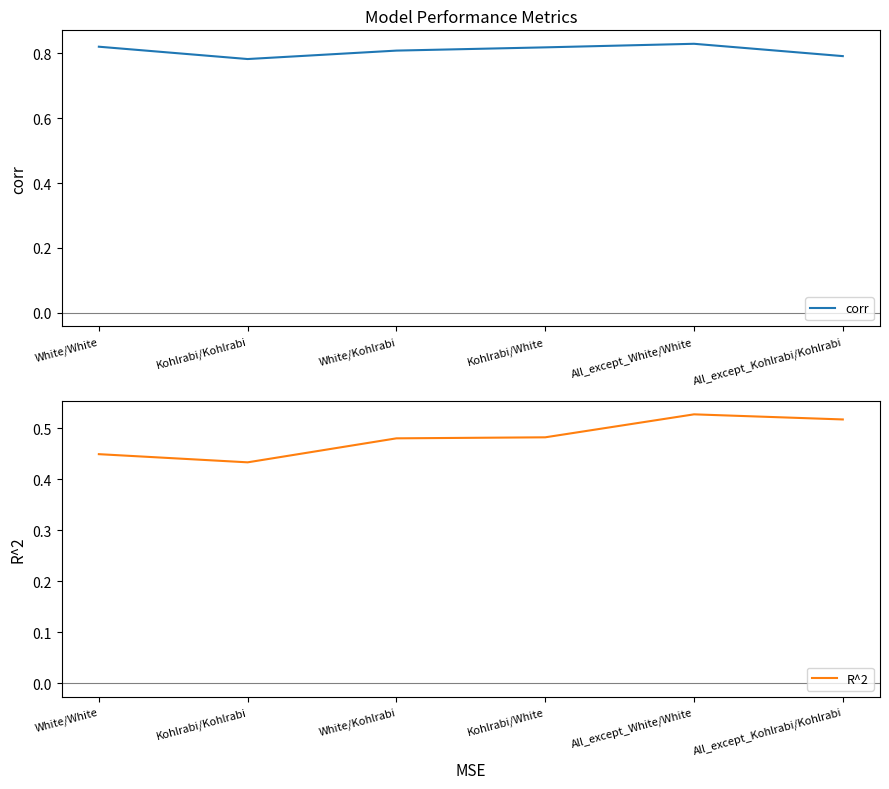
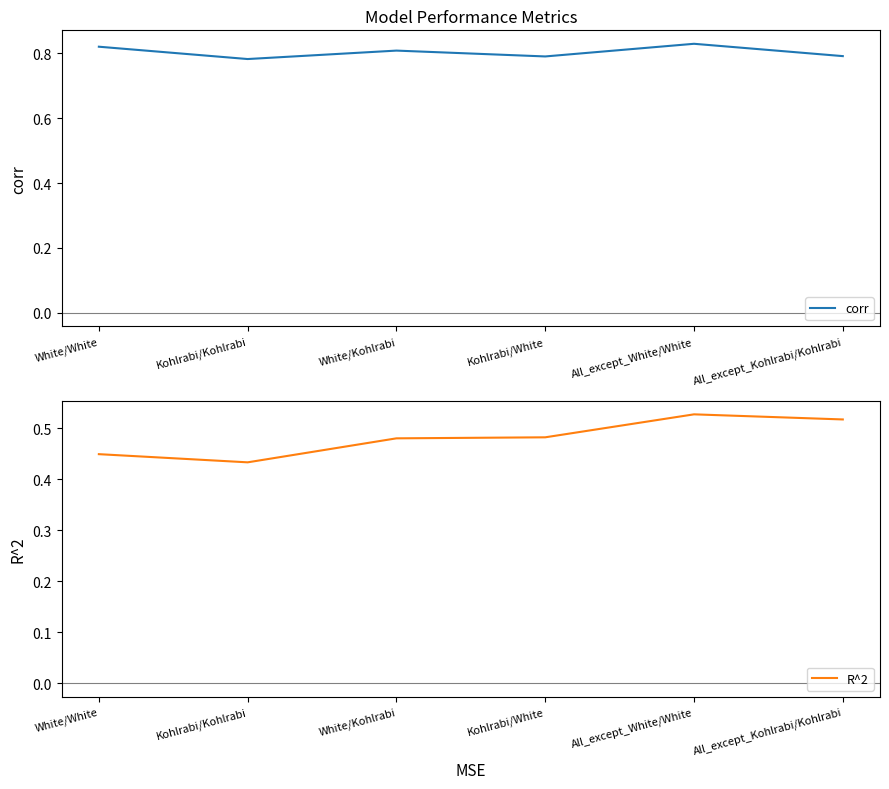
  {
    "Model Performance Metrics": {
      "White/White": 0.82,
      "Kohlrabi/Kohlrabi": 0.78,
      "White/Kohlrabi": 0.81,
-     "Kohlrabi/White": 0.82,
+     "Kohlrabi/White": 0.79,
      "All_except_White/White": 0.83,
      "All_except_Kohlrabi/Kohlrabi": 0.79
    }
  }
